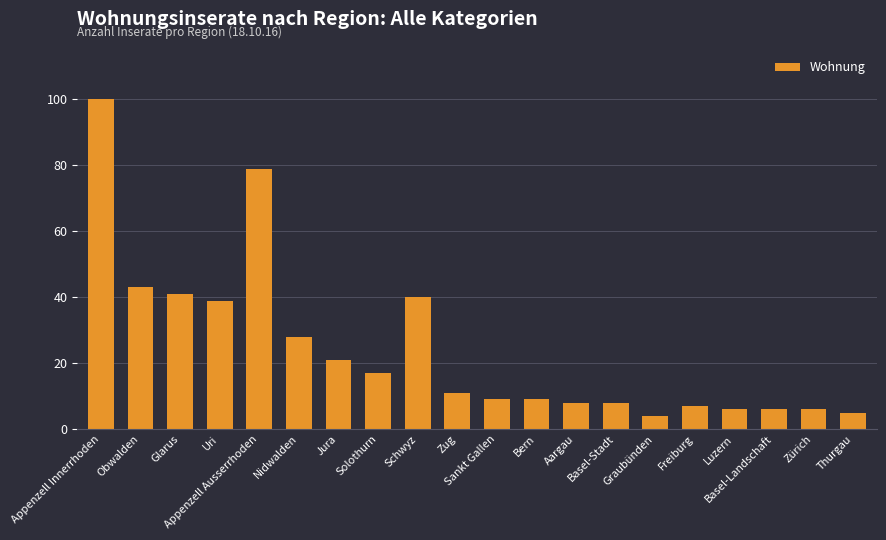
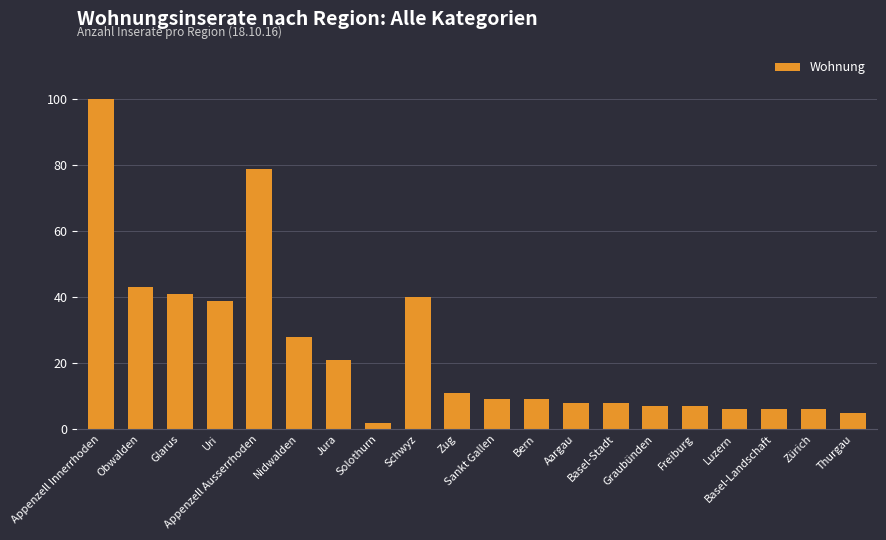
  {
    "Appenzell Innerrhoden": 100,
    "Obwalden": 43,
    "Glarus": 41,
    "Uri": 39,
    "Appenzell Ausserrhoden": 79,
    "Nidwalden": 28,
    "Jura": 21,
-   "Solothurn": 17,
+   "Solothurn": 2,
    "Schwyz": 40,
    "Zug": 11,
    "Sankt Gallen": 9,
    "Bern": 9,
    "Aargau": 8,
    "Basel-Stadt": 8,
-   "Graubünden": 4,
+   "Graubünden": 7,
    "Freiburg": 7,
    "Luzern": 6,
    "Basel-Landschaft": 6,
    "Zürich": 6,
    "Thurgau": 5
  }
